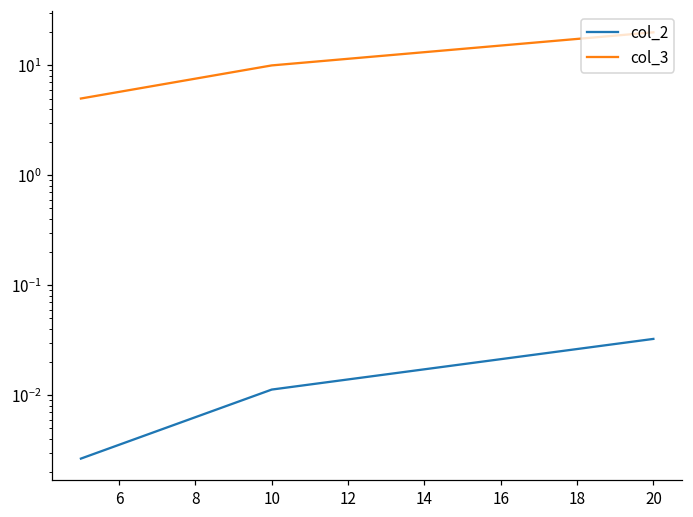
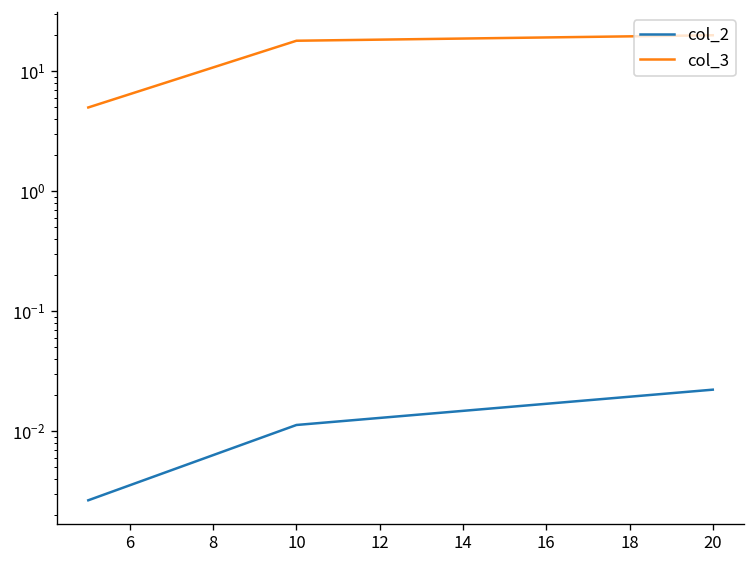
  {
    "col_2": {
      "10": 0.011,
-     "20": 0.033
+     "20": 0.022
    },
    "col_3": {
-     "10": 10
+     "10": 18
    }
  }
